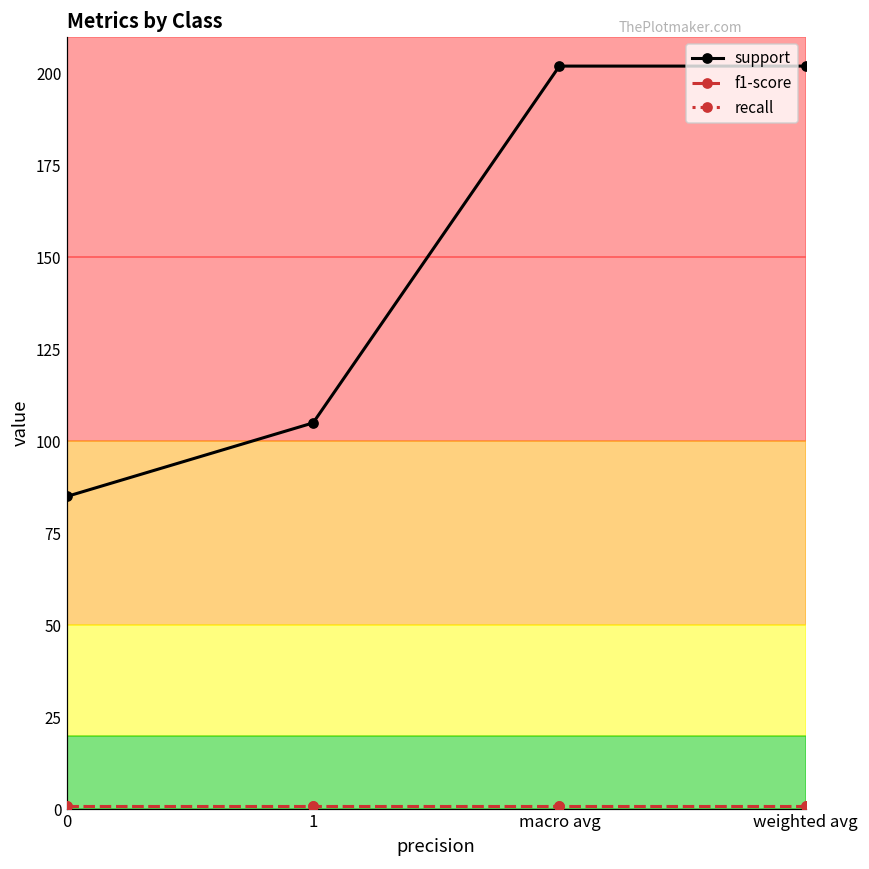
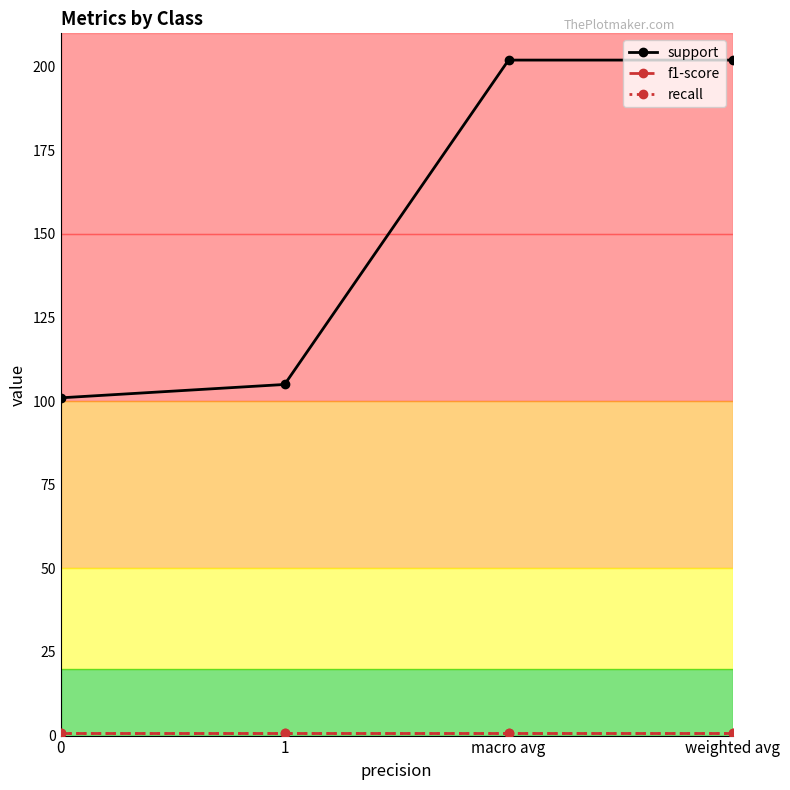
  {
    "support": {
-     "0": 85,
+     "0": 101,
      "1": 105,
      "macro avg": 202,
      "weighted avg": 202
    },
    "recall": {
      "0": 1,
      "1": 1,
      "macro avg": 1,
      "weighted avg": 1
    }
  }
